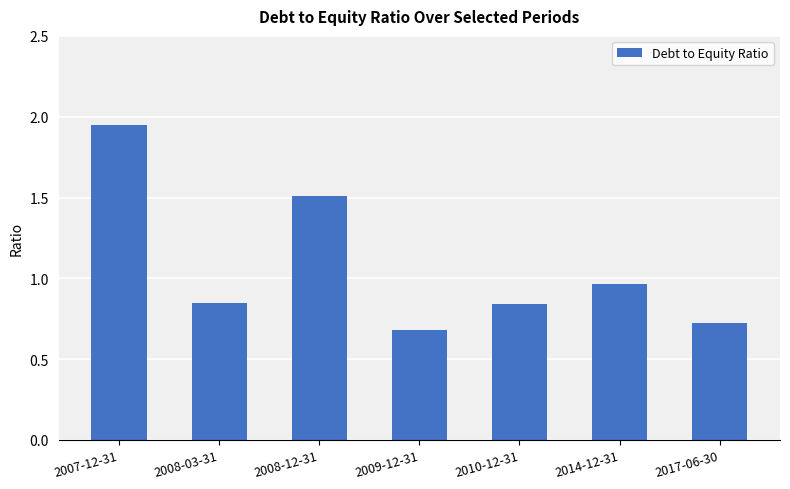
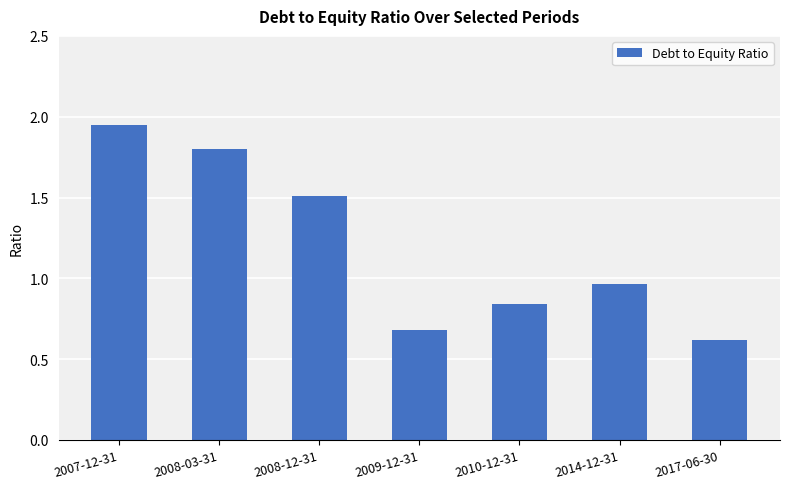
  {
    "2007-12-31": 1.95,
-   "2008-03-31": 0.85,
+   "2008-03-31": 1.80,
    "2008-12-31": 1.51,
    "2009-12-31": 0.68,
    "2010-12-31": 0.84,
    "2014-12-31": 0.97,
-   "2017-06-30": 0.72
+   "2017-06-30": 0.62
  }
